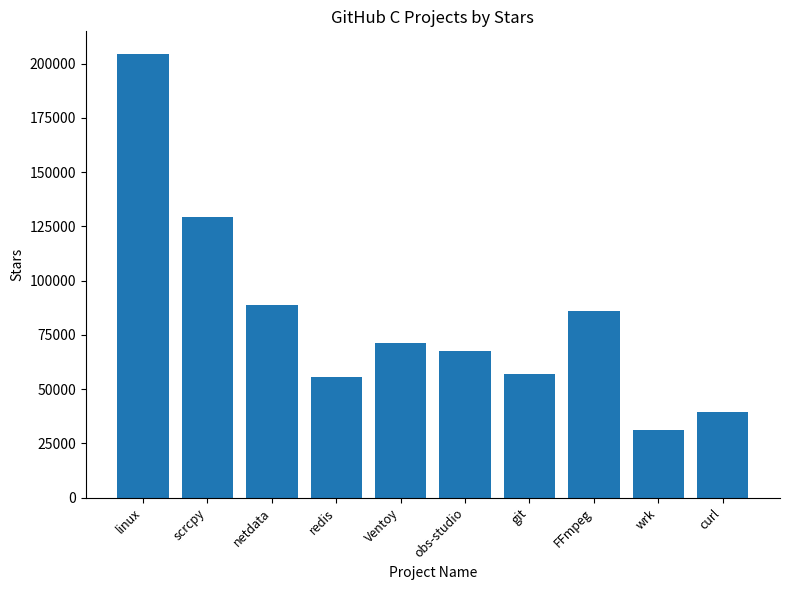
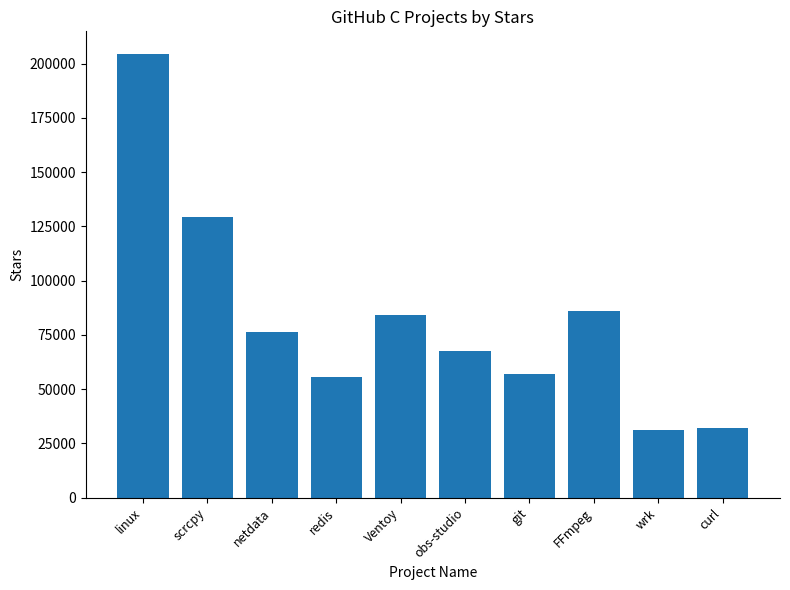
  {
    "linux": 205000,
    "scrcpy": 130000,
-   "netdata": 89000,
+   "netdata": 76000,
    "redis": 55000,
-   "Ventoy": 71000,
+   "Ventoy": 84000,
    "obs-studio": 67000,
    "git": 57000,
    "FFmpeg": 86000,
    "wrk": 31000,
-   "curl": 40000
+   "curl": 32000
  }
